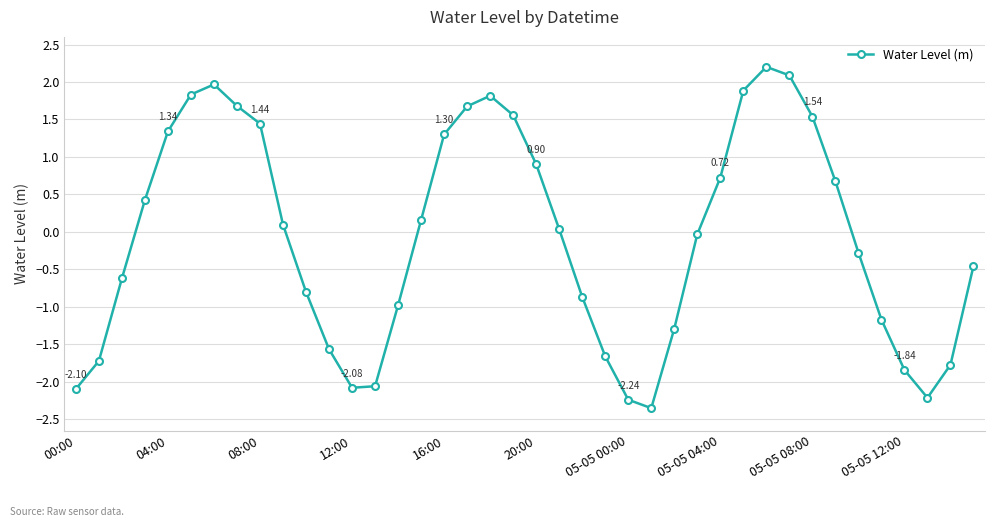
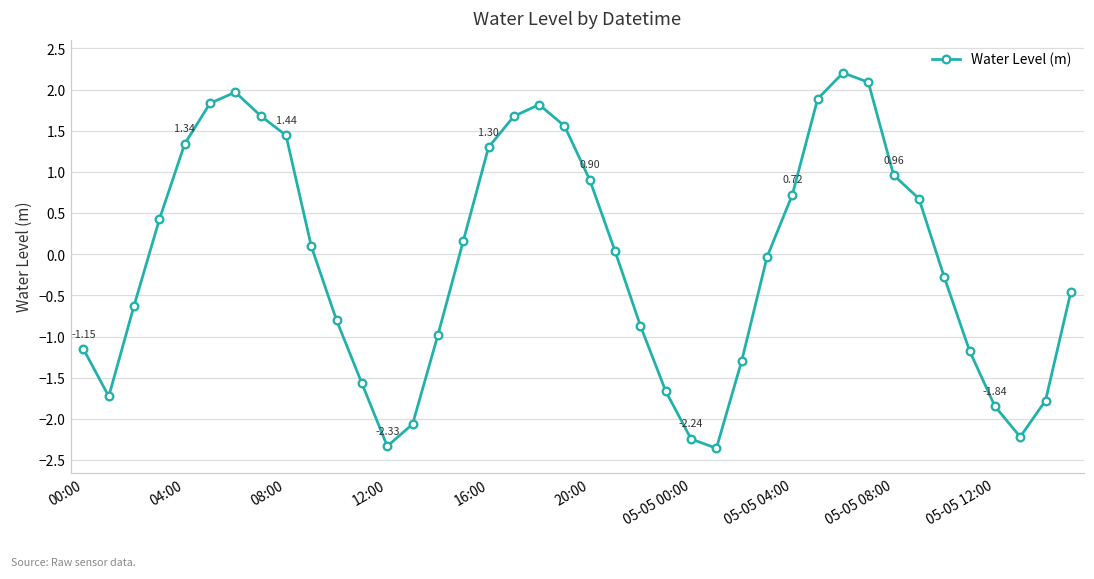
  {
-   "00:00": -2.10,
+   "00:00": -1.15,
    "04:00": 1.34,
    "08:00": 1.44,
-   "12:00": -2.08,
+   "12:00": -2.33,
    "16:00": 1.30,
    "20:00": 0.90,
    "05-05 00:00": -2.24,
    "05-05 04:00": 0.72,
-   "05-05 08:00": 1.54,
+   "05-05 08:00": 0.96,
    "05-05 12:00": -1.84
  }
